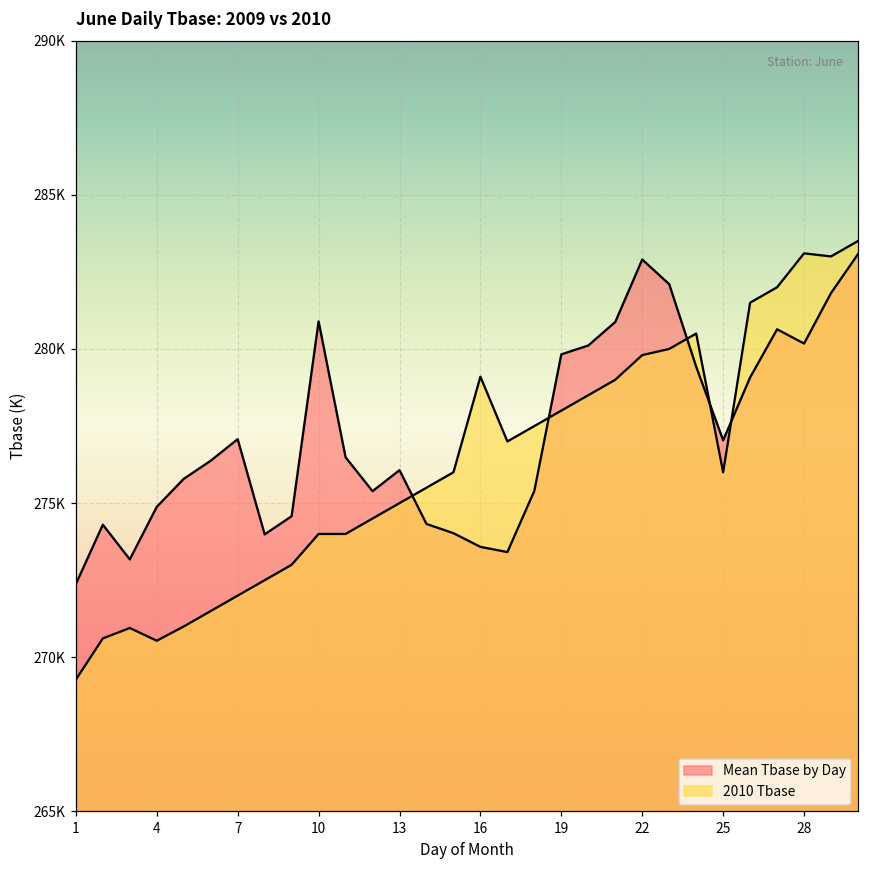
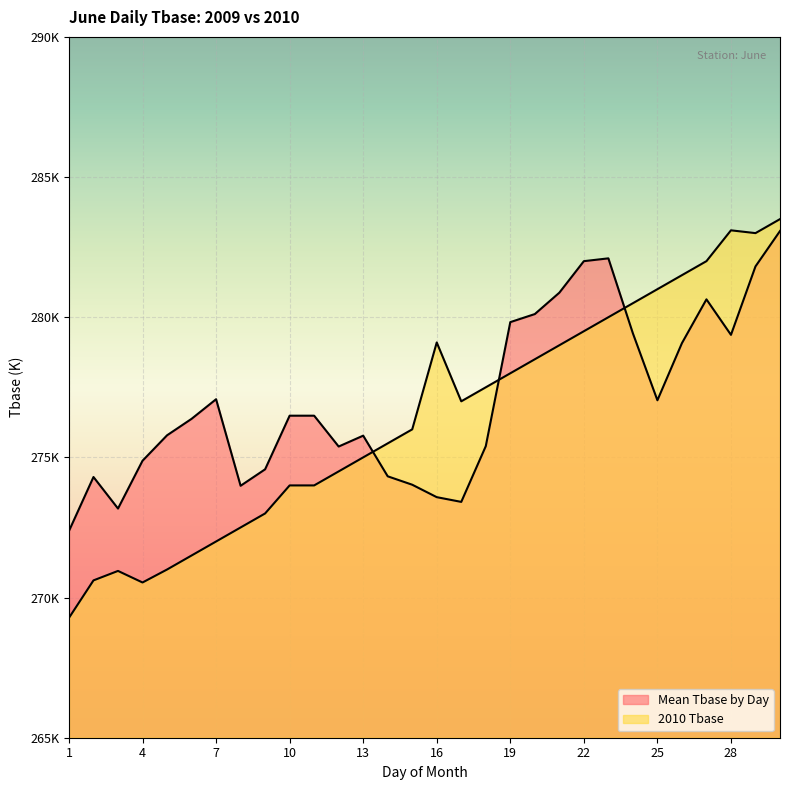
  {
    "Mean Tbase by Day": {
      "1": 272400,
      "4": 274900,
      "7": 277100,
-     "10": 280900,
-     "13": 276100,
+     "10": 276500,
+     "13": 275800,
      "16": 273600,
      "19": 279800,
-     "22": 282900,
+     "22": 282000,
      "25": 277000,
-     "28": 280200
+     "28": 279400
    },
    "2010 Tbase": {
      "1": 269300,
      "4": 270500,
      "7": 272000,
      "10": 274000,
      "13": 275000,
      "16": 279100,
      "19": 278000,
-     "22": 279800,
-     "25": 276000,
+     "22": 279500,
+     "25": 281000,
      "28": 283100
    }
  }
